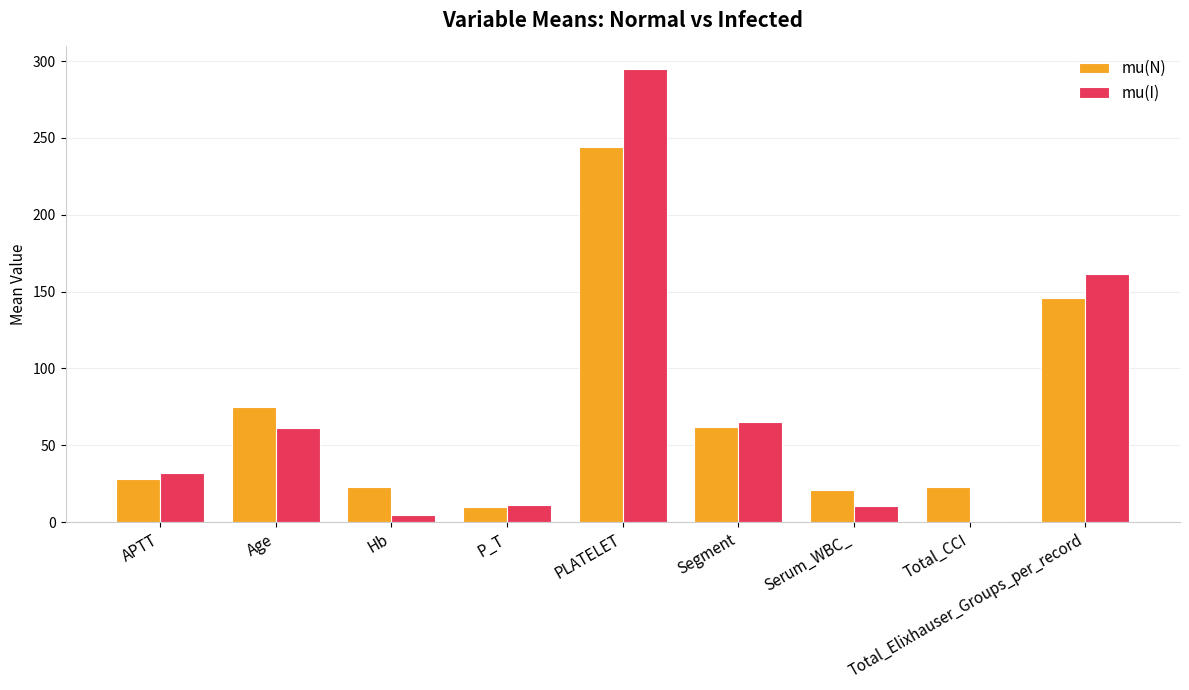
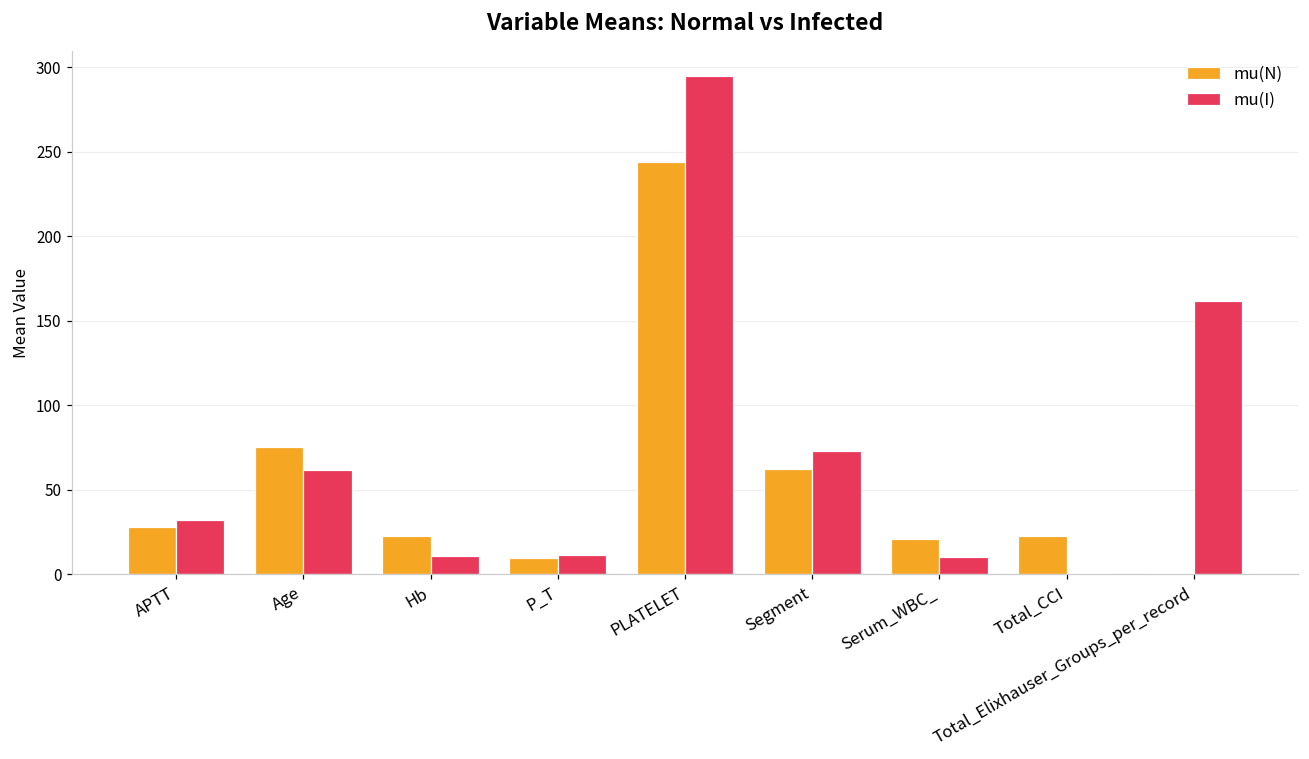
  {
    "mu(N)": {
      "APTT": 28,
      "Age": 75,
      "Hb": 23,
      "P_T": 10,
      "PLATELET": 244,
      "Segment": 62,
      "Serum_WBC_": 21,
      "Total_CCI": 23,
-     "Total_Elixhauser_Groups_per_record": 146
+     "Total_Elixhauser_Groups_per_record": 1
    },
    "mu(I)": {
      "APTT": 32,
      "Age": 62,
-     "Hb": 5,
+     "Hb": 11,
      "P_T": 11,
      "PLATELET": 295,
-     "Segment": 65,
+     "Segment": 73,
      "Serum_WBC_": 10,
      "Total_Elixhauser_Groups_per_record": 162
    }
  }
